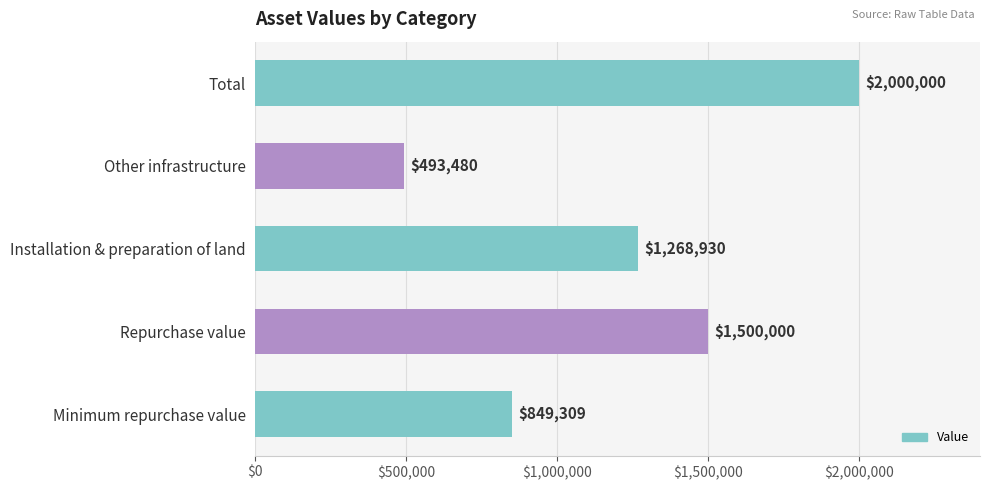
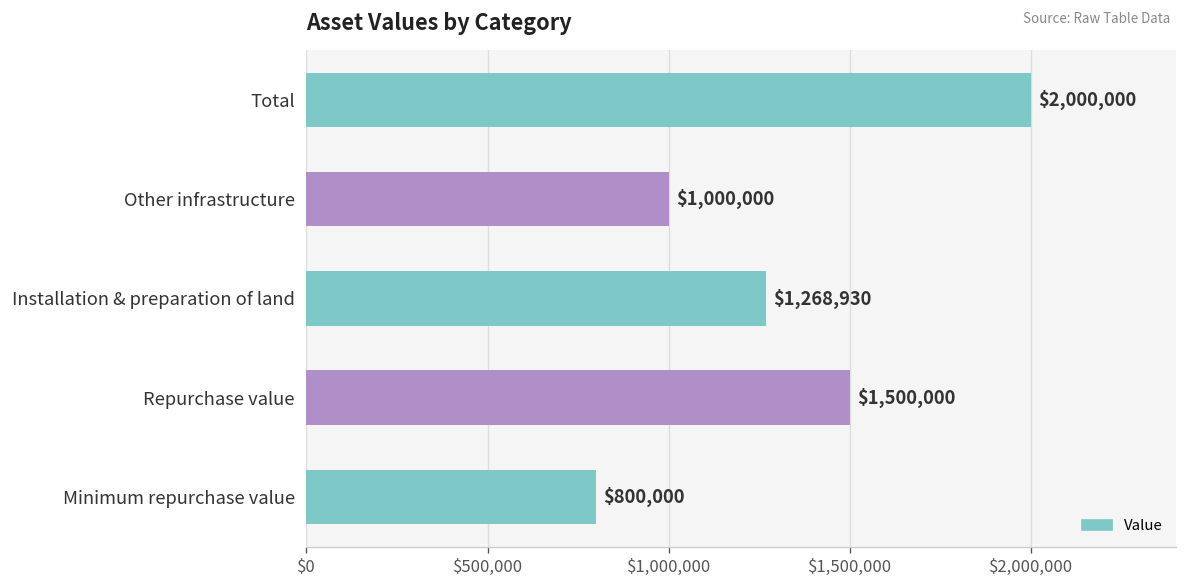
  {
    "Total": "$2,000,000",
-   "Other infrastructure": "$493,480",
+   "Other infrastructure": "$1,000,000",
    "Installation & preparation of land": "$1,268,930",
    "Repurchase value": "$1,500,000",
-   "Minimum repurchase value": "$849,309"
+   "Minimum repurchase value": "$800,000"
  }
